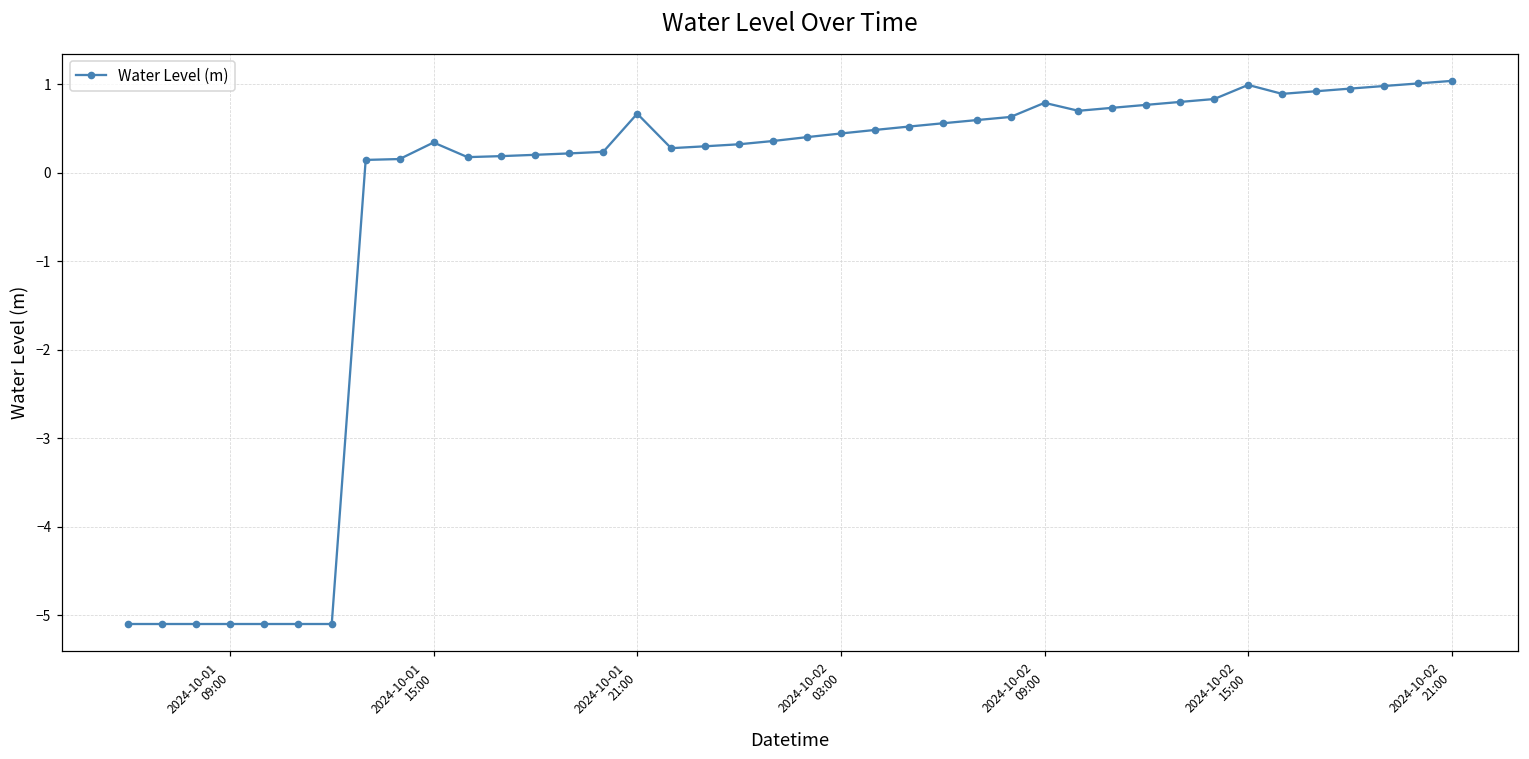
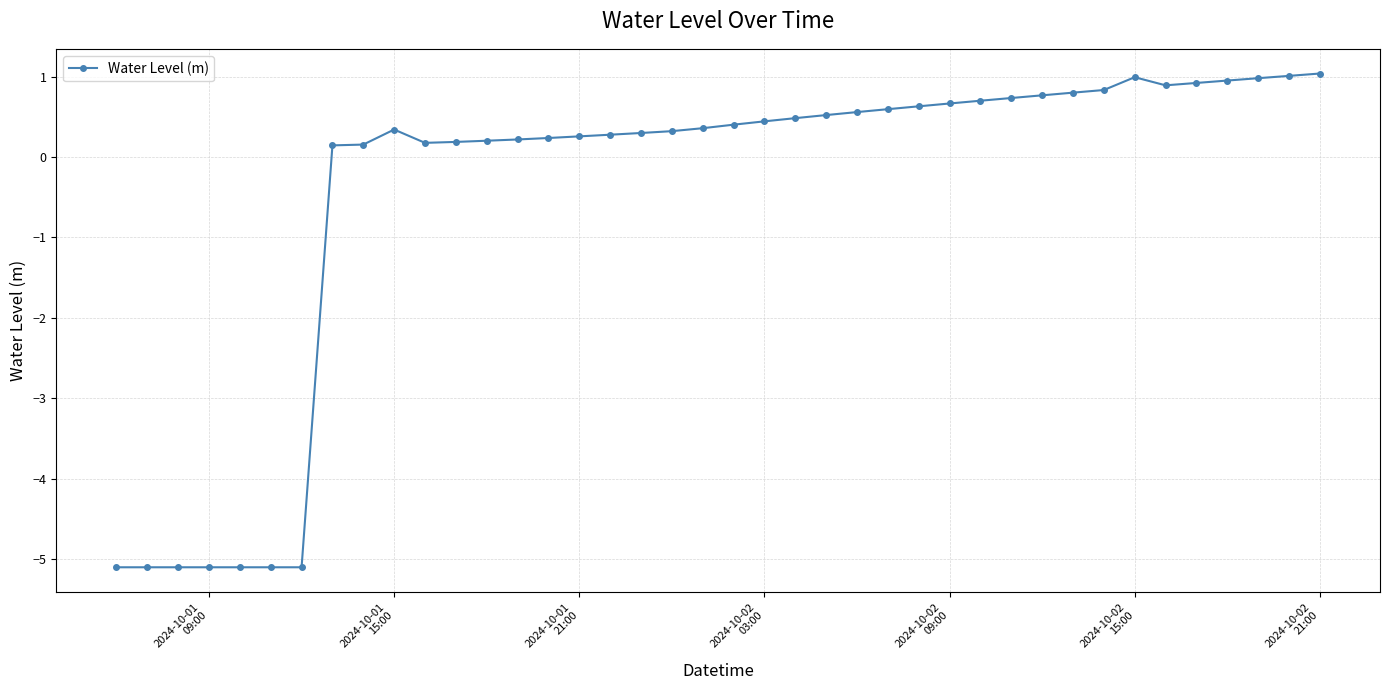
  {
    "2024-10-01 09:00": -5.1,
    "2024-10-01 15:00": 0.3,
-   "2024-10-01 21:00": 0.7,
+   "2024-10-01 21:00": 0.3,
    "2024-10-02 03:00": 0.4,
-   "2024-10-02 09:00": 0.8,
+   "2024-10-02 09:00": 0.7,
    "2024-10-02 15:00": 1.0,
    "2024-10-02 21:00": 1.0
  }
